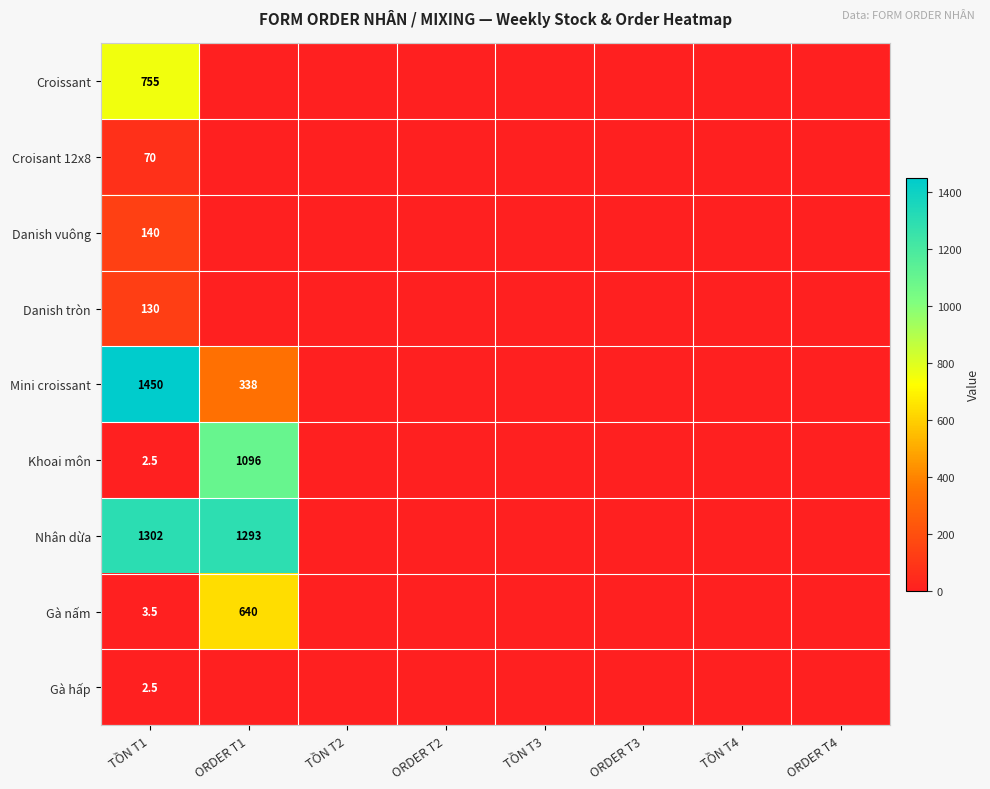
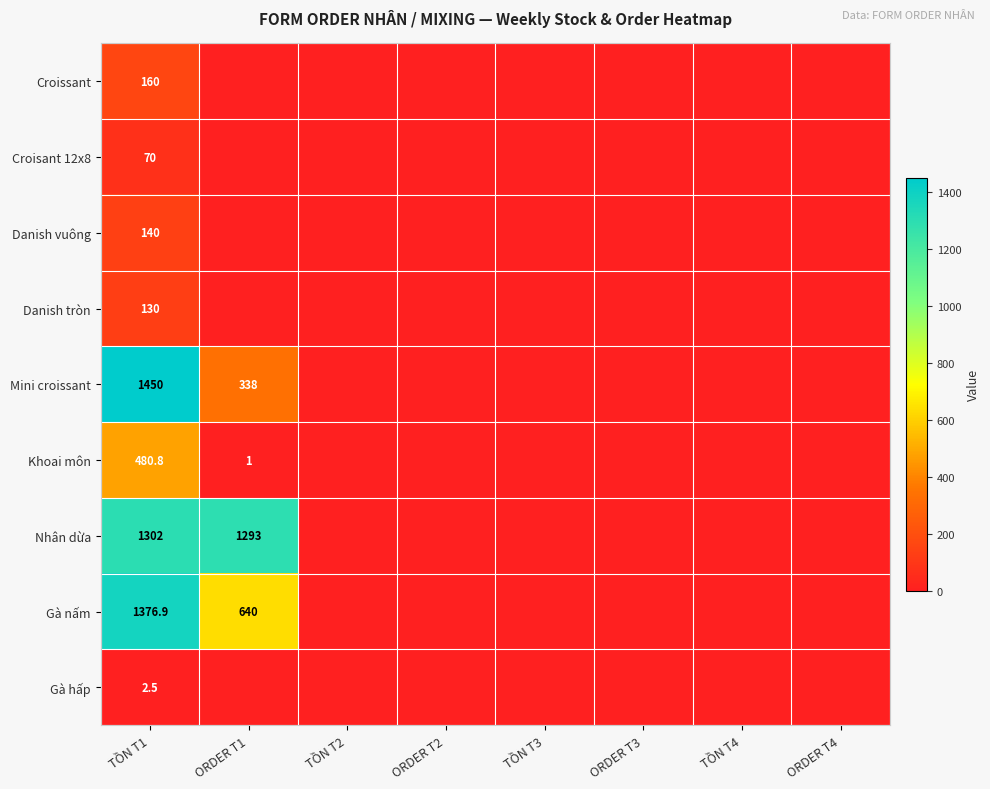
  {
    "Croissant": {
-     "TỒN T1": 755
+     "TỒN T1": 160
    },
    "Croisant 12x8": {
      "TỒN T1": 70
    },
    "Danish vuông": {
      "TỒN T1": 140
    },
    "Danish tròn": {
      "TỒN T1": 130
    },
    "Mini croissant": {
      "TỒN T1": 1450,
      "ORDER T1": 338
    },
    "Khoai môn": {
-     "TỒN T1": 2.5,
-     "ORDER T1": 1096
+     "TỒN T1": 480.8,
+     "ORDER T1": 1
    },
    "Nhân dừa": {
      "TỒN T1": 1302,
      "ORDER T1": 1293
    },
    "Gà nấm": {
-     "TỒN T1": 3.5,
+     "TỒN T1": 1376.9,
      "ORDER T1": 640
    },
    "Gà hấp": {
      "TỒN T1": 2.5
    }
  }
